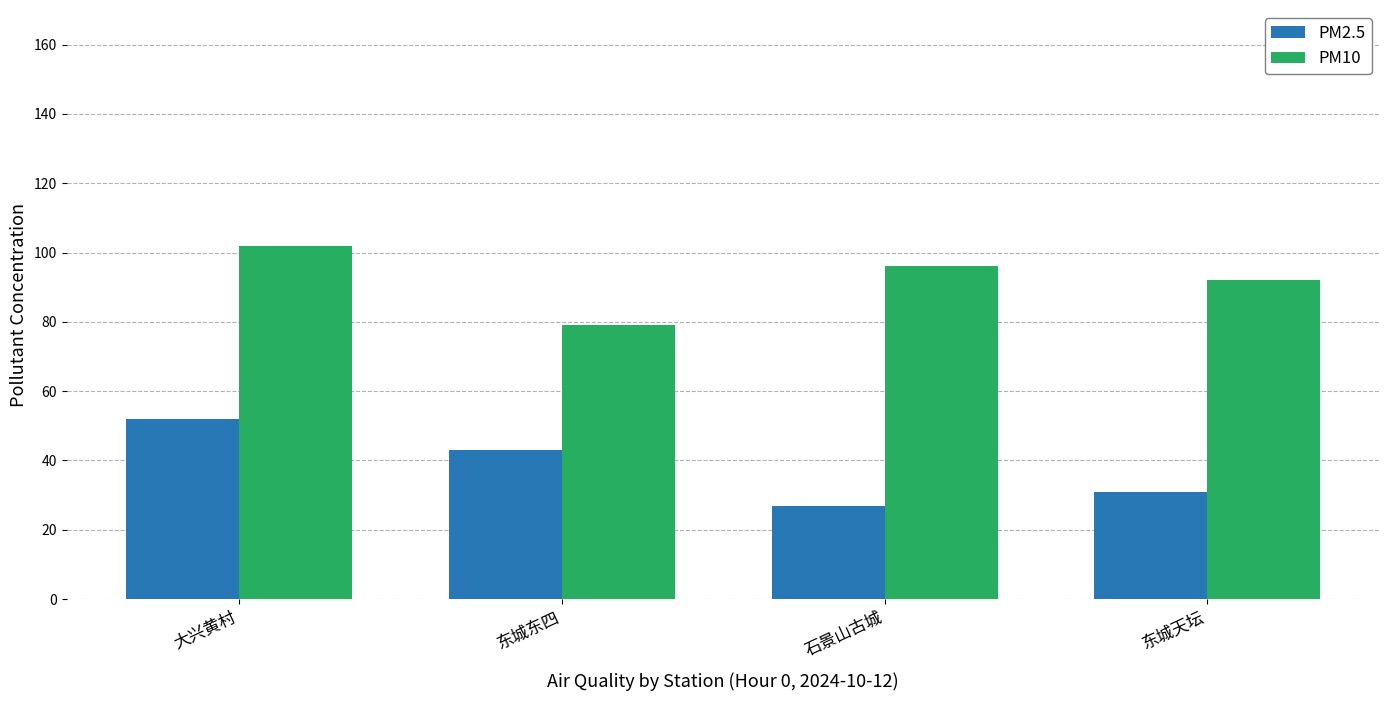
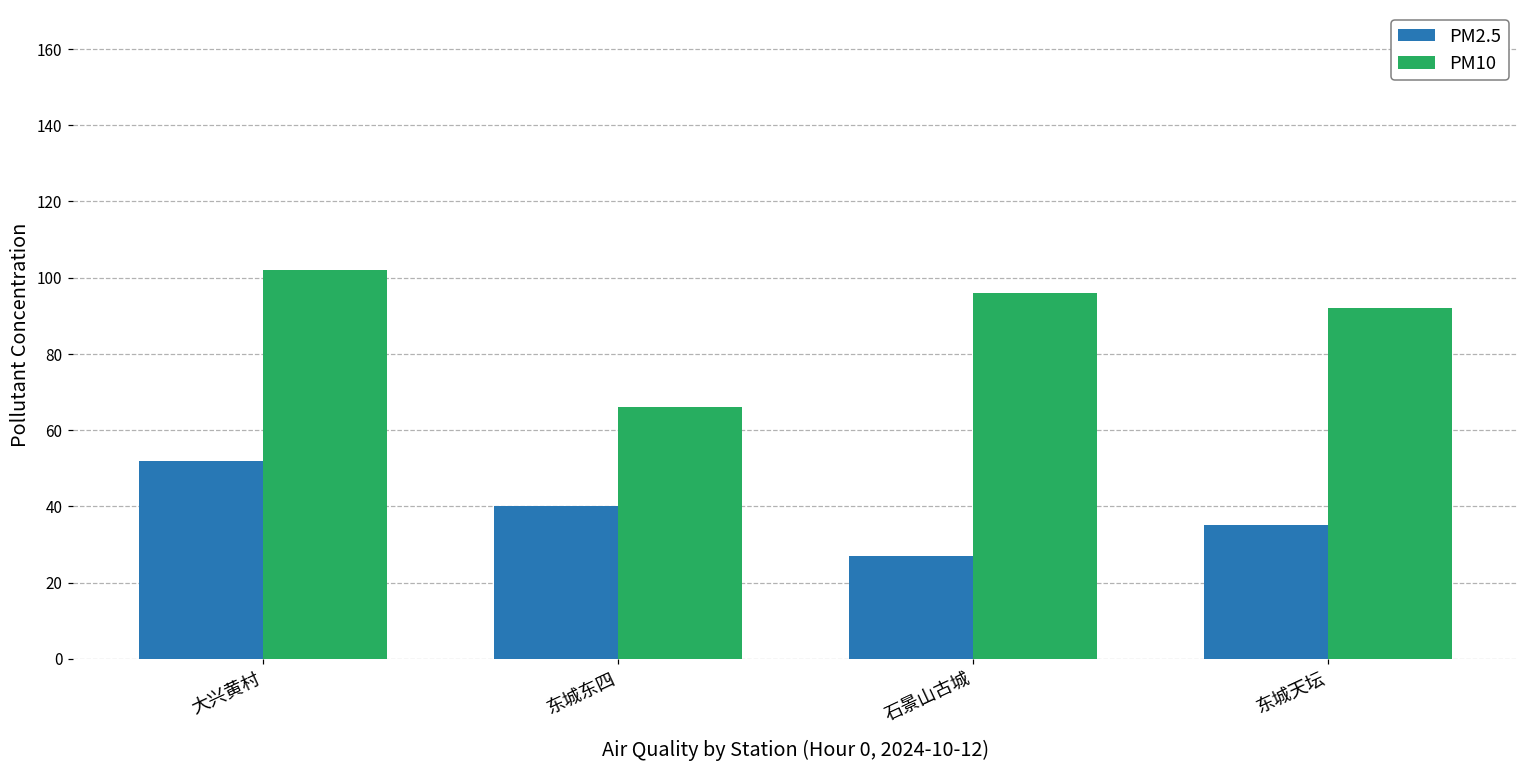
  {
    "PM2.5": {
      "大兴黄村": 52,
-     "东城东四": 43,
+     "东城东四": 40,
      "石景山古城": 27,
-     "东城天坛": 31
+     "东城天坛": 35
    },
    "PM10": {
      "大兴黄村": 102,
-     "东城东四": 79,
+     "东城东四": 66,
      "石景山古城": 96,
      "东城天坛": 92
    }
  }
